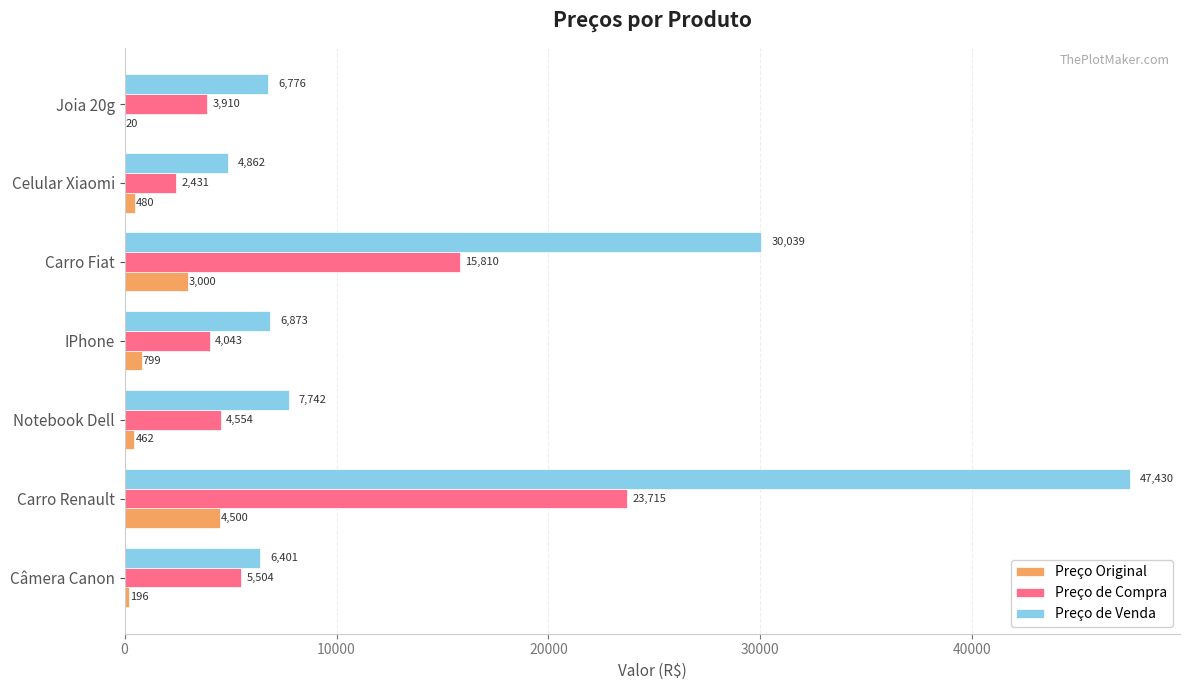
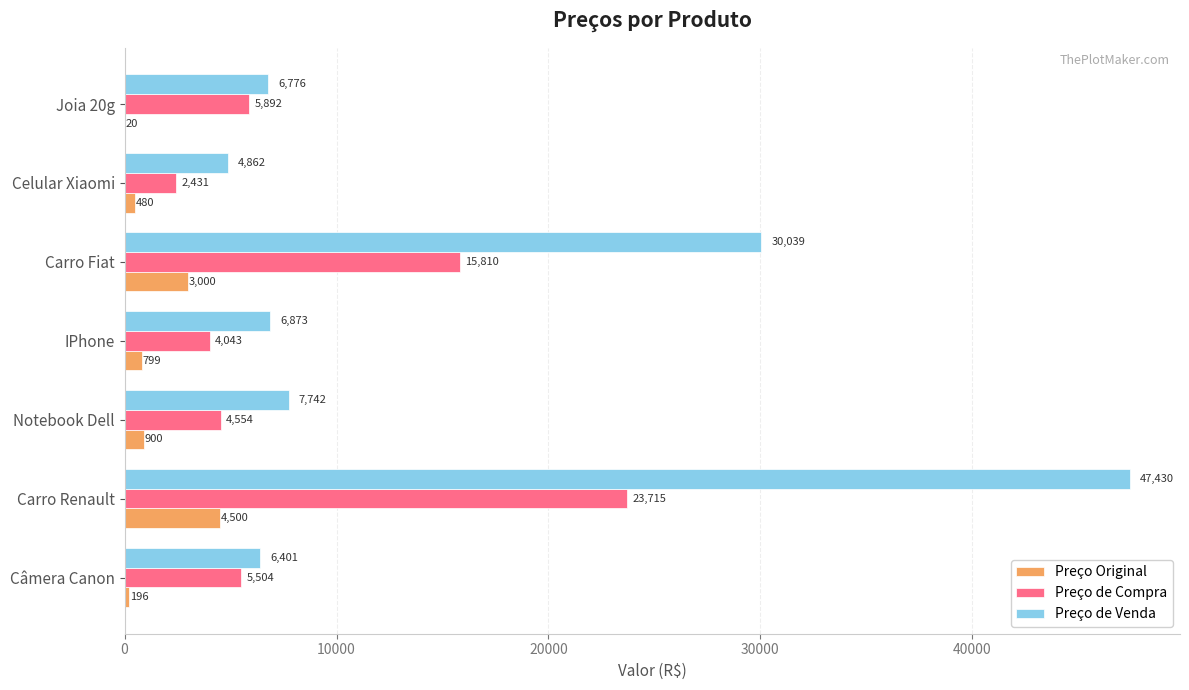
  {
    "Preço Original": {
      "Joia 20g": "20",
      "Celular Xiaomi": "480",
      "Carro Fiat": "3,000",
      "IPhone": "799",
-     "Notebook Dell": "462",
+     "Notebook Dell": "900",
      "Carro Renault": "4,500",
      "Câmera Canon": "196"
    },
    "Preço de Compra": {
-     "Joia 20g": "3,910",
+     "Joia 20g": "5,892",
      "Celular Xiaomi": "2,431",
      "Carro Fiat": "15,810",
      "IPhone": "4,043",
      "Notebook Dell": "4,554",
      "Carro Renault": "23,715",
      "Câmera Canon": "5,504"
    },
    "Preço de Venda": {
      "Joia 20g": "6,776",
      "Celular Xiaomi": "4,862",
      "Carro Fiat": "30,039",
      "IPhone": "6,873",
      "Notebook Dell": "7,742",
      "Carro Renault": "47,430",
      "Câmera Canon": "6,401"
    }
  }
